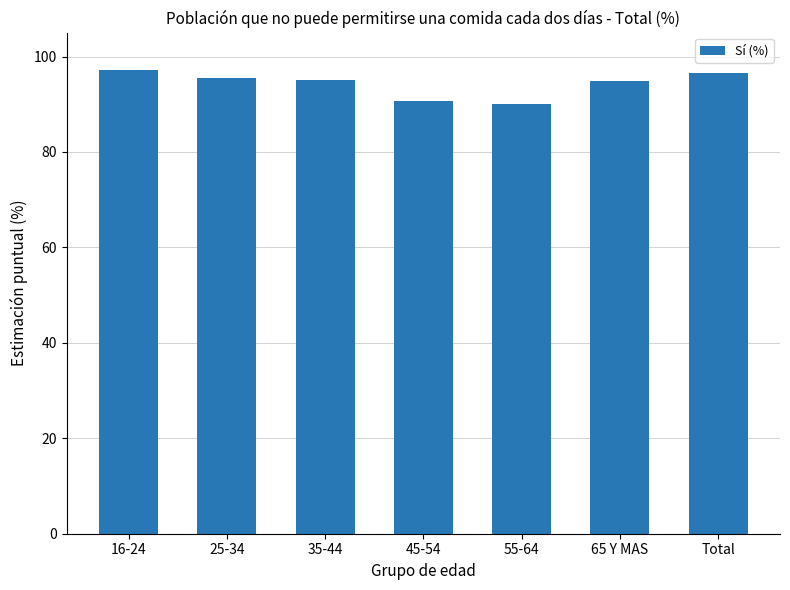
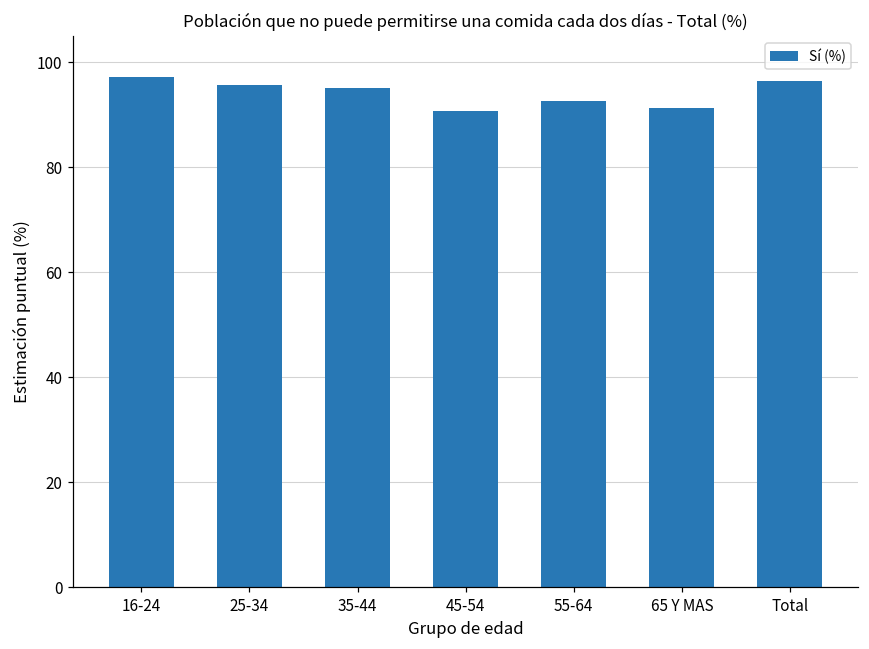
  {
    "16-24": 97,
    "25-34": 96,
    "35-44": 95,
    "45-54": 91,
-   "55-64": 90,
-   "65 Y MAS": 95,
+   "55-64": 93,
+   "65 Y MAS": 91,
    "Total": 96
  }
